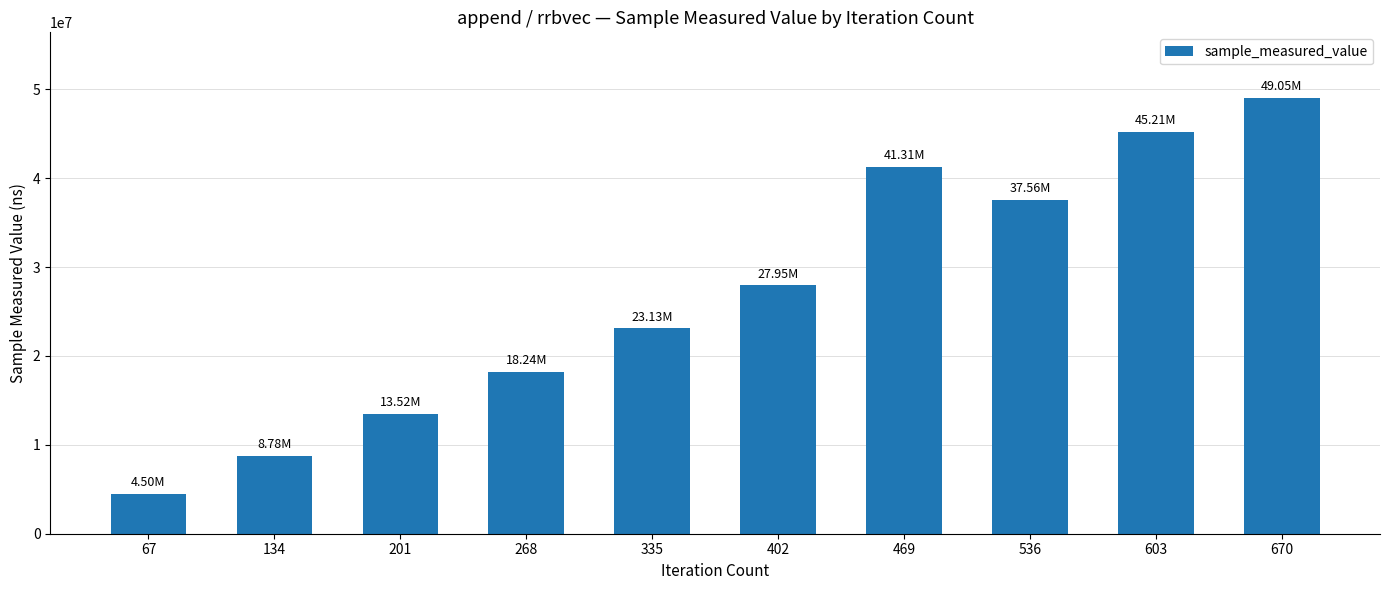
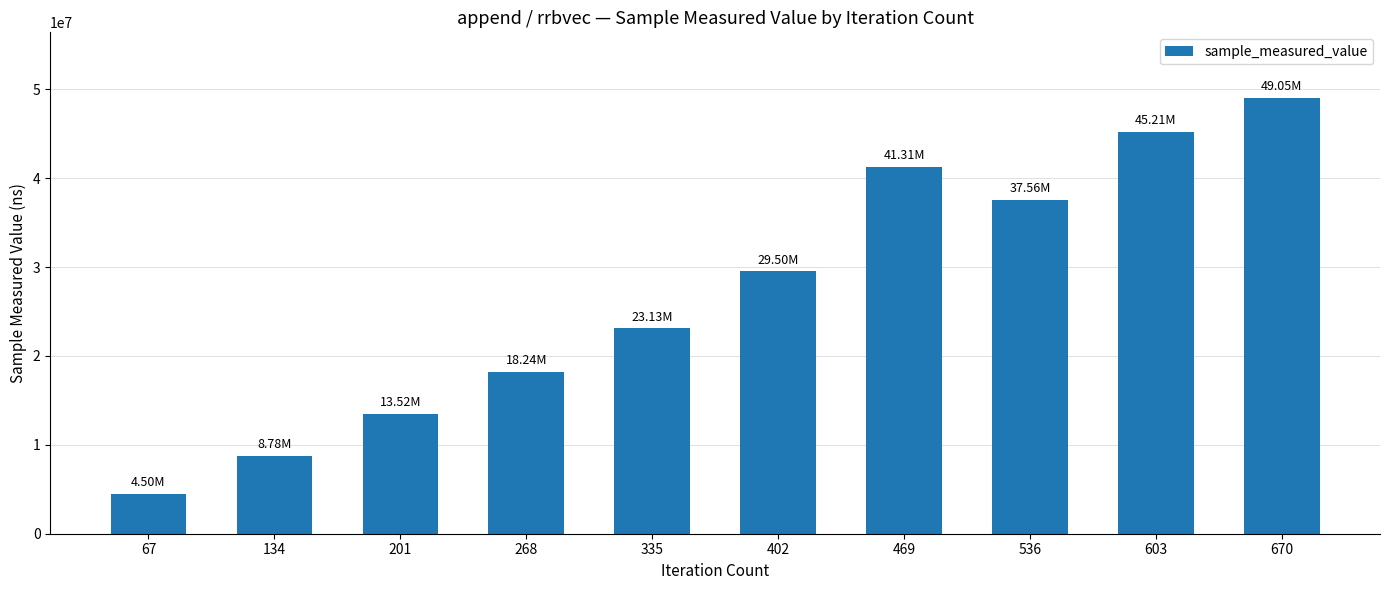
  {
    "67": "4.50M",
    "134": "8.78M",
    "201": "13.52M",
    "268": "18.24M",
    "335": "23.13M",
-   "402": "27.95M",
+   "402": "29.50M",
    "469": "41.31M",
    "536": "37.56M",
    "603": "45.21M",
    "670": "49.05M"
  }
